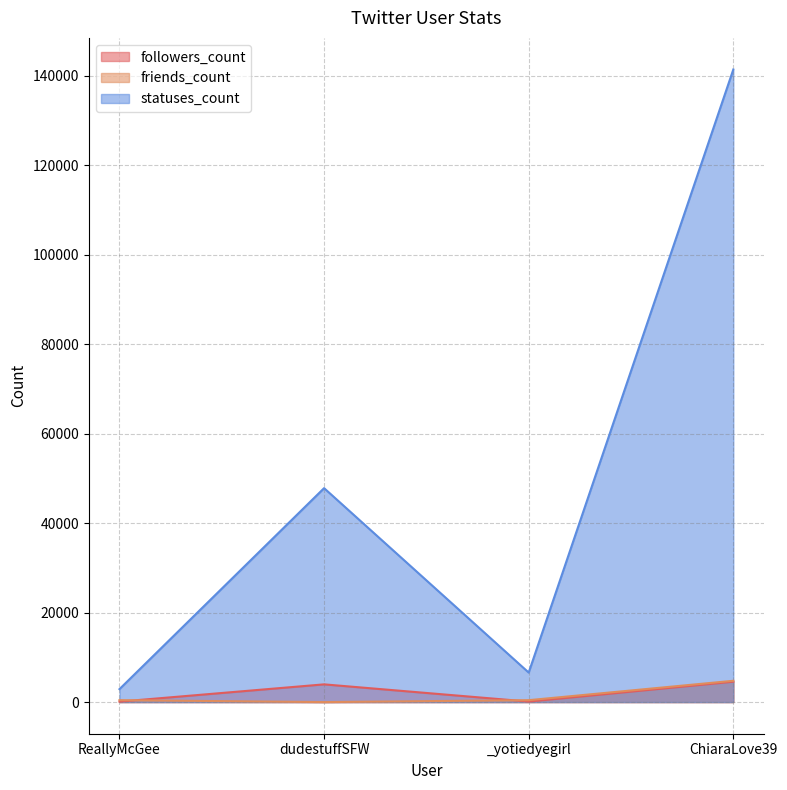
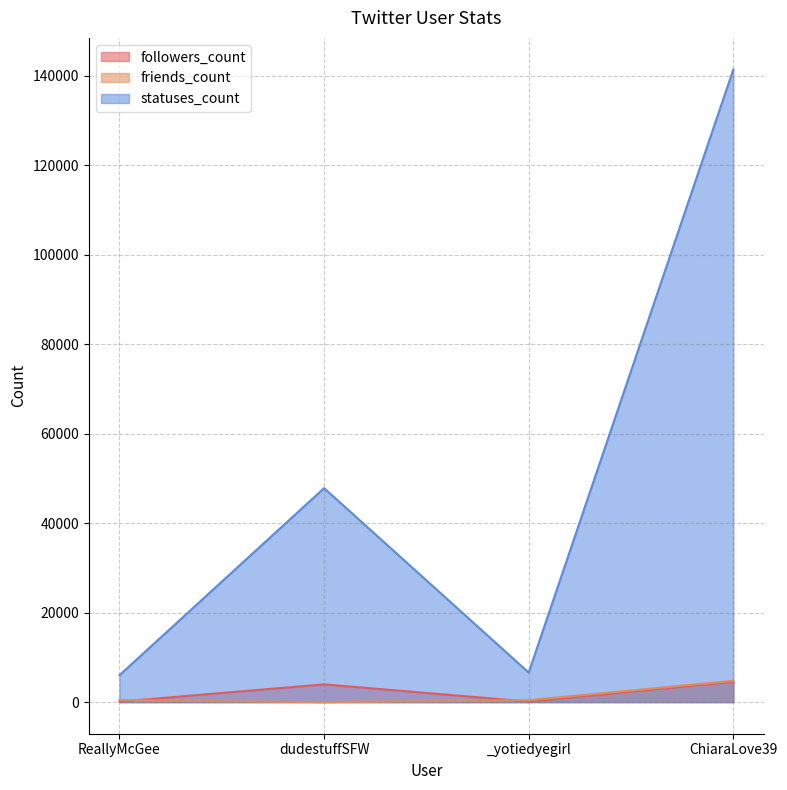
  {
    "statuses_count": {
-     "ReallyMcGee": 3000,
+     "ReallyMcGee": 6000,
      "dudestuffSFW": 48000,
      "_yotiedyegirl": 7000,
      "ChiaraLove39": 141000
    }
  }
